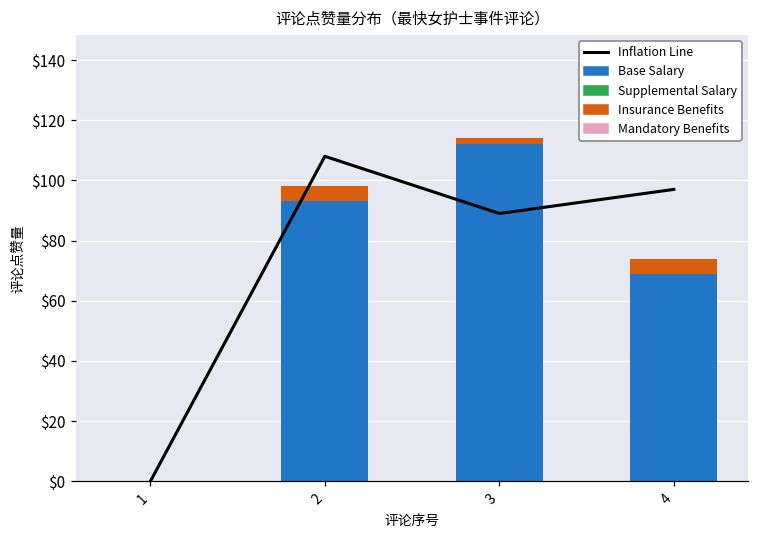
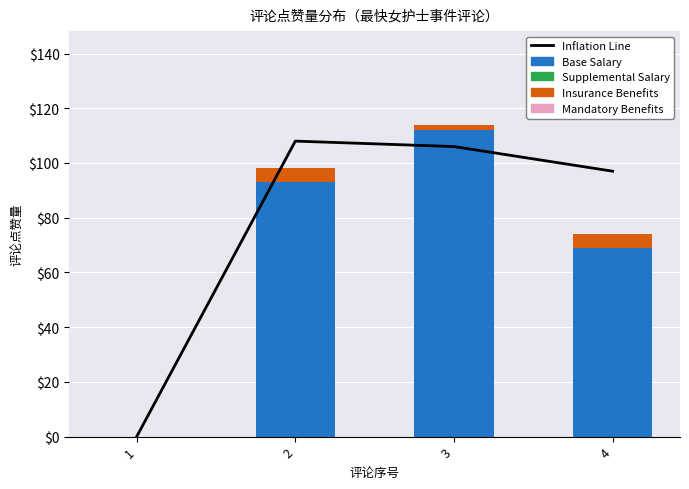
  {
    "Inflation Line": {
      "1": "$0",
      "2": "$108",
-     "3": "$89",
+     "3": "$106",
      "4": "$97"
    },
    "Supplemental Salary": {
      "1": "$0",
      "2": "$93",
      "3": "$112",
      "4": "$69"
    },
    "Mandatory Benefits": {
      "1": "$0"
    }
  }
